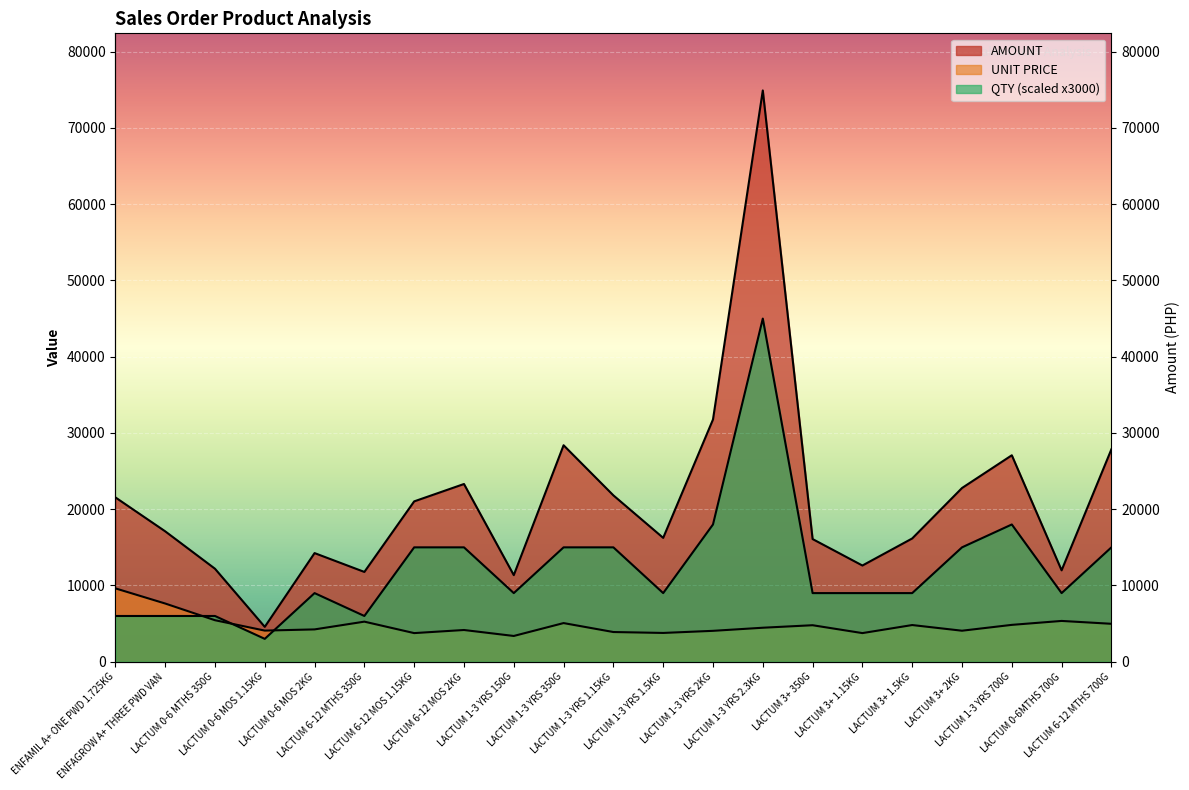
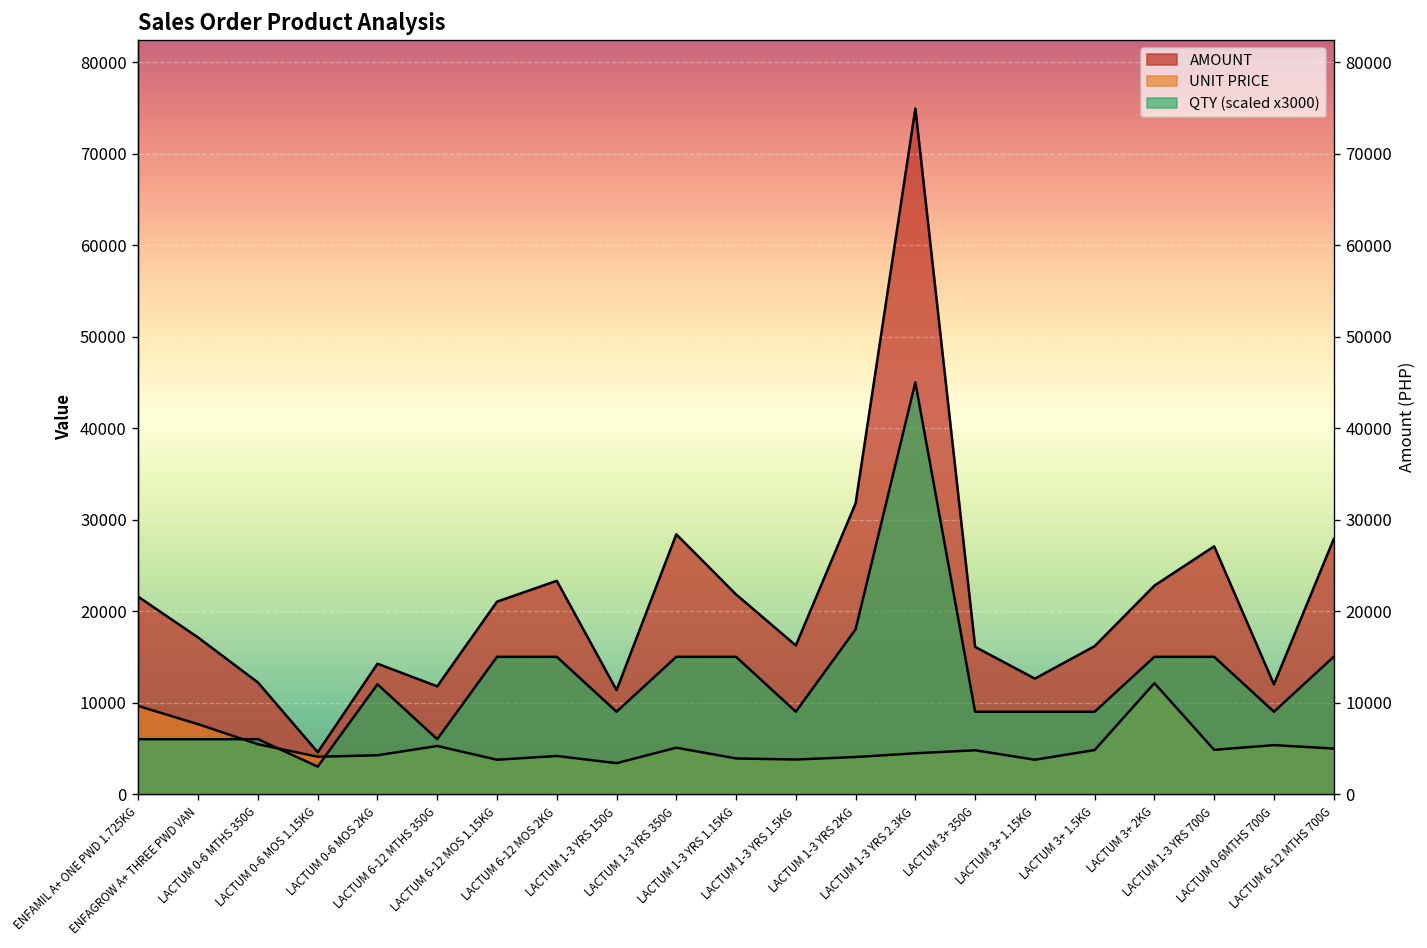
  {
    "AMOUNT": {
      "ENFAMIL A+ ONE PWD 1.725KG": 22000,
      "ENFAGROW A+ THREE PWD VAN": 17000,
      "LACTUM 0-6 MTHS 350G": 12000,
      "LACTUM 0-6 MOS 1.15KG": 5000,
      "LACTUM 0-6 MOS 2KG": 14000,
      "LACTUM 6-12 MTHS 350G": 12000,
      "LACTUM 6-12 MOS 1.15KG": 21000,
      "LACTUM 6-12 MOS 2KG": 23000,
      "LACTUM 1-3 YRS 150G": 11000,
      "LACTUM 1-3 YRS 350G": 28000,
      "LACTUM 1-3 YRS 1.15KG": 22000,
      "LACTUM 1-3 YRS 1.5KG": 16000,
      "LACTUM 1-3 YRS 2KG": 32000,
      "LACTUM 1-3 YRS 2.3KG": 75000,
      "LACTUM 3+ 350G": 16000,
      "LACTUM 3+ 1.15KG": 13000,
      "LACTUM 3+ 1.5KG": 16000,
      "LACTUM 3+ 2KG": 23000,
      "LACTUM 1-3 YRS 700G": 27000,
      "LACTUM 0-6MTHS 700G": 12000,
      "LACTUM 6-12 MTHS 700G": 28000
    },
    "UNIT PRICE": {
      "ENFAMIL A+ ONE PWD 1.725KG": 10000,
      "ENFAGROW A+ THREE PWD VAN": 8000,
      "LACTUM 0-6 MTHS 350G": 5000,
      "LACTUM 0-6 MOS 1.15KG": 4000,
      "LACTUM 0-6 MOS 2KG": 4000,
      "LACTUM 6-12 MTHS 350G": 5000,
      "LACTUM 6-12 MOS 1.15KG": 4000,
      "LACTUM 6-12 MOS 2KG": 4000,
      "LACTUM 1-3 YRS 150G": 3000,
      "LACTUM 1-3 YRS 350G": 5000,
      "LACTUM 1-3 YRS 1.15KG": 4000,
      "LACTUM 1-3 YRS 1.5KG": 4000,
      "LACTUM 1-3 YRS 2KG": 4000,
      "LACTUM 1-3 YRS 2.3KG": 4000,
      "LACTUM 3+ 350G": 5000,
      "LACTUM 3+ 1.15KG": 4000,
      "LACTUM 3+ 1.5KG": 5000,
-     "LACTUM 3+ 2KG": 4000,
+     "LACTUM 3+ 2KG": 12000,
      "LACTUM 1-3 YRS 700G": 5000,
      "LACTUM 0-6MTHS 700G": 5000,
      "LACTUM 6-12 MTHS 700G": 5000
    },
    "QTY (scaled x3000)": {
      "ENFAMIL A+ ONE PWD 1.725KG": 6000,
      "ENFAGROW A+ THREE PWD VAN": 6000,
      "LACTUM 0-6 MTHS 350G": 6000,
      "LACTUM 0-6 MOS 1.15KG": 3000,
-     "LACTUM 0-6 MOS 2KG": 9000,
+     "LACTUM 0-6 MOS 2KG": 12000,
      "LACTUM 6-12 MTHS 350G": 6000,
      "LACTUM 6-12 MOS 1.15KG": 15000,
      "LACTUM 6-12 MOS 2KG": 15000,
      "LACTUM 1-3 YRS 150G": 9000,
      "LACTUM 1-3 YRS 350G": 15000,
      "LACTUM 1-3 YRS 1.15KG": 15000,
      "LACTUM 1-3 YRS 1.5KG": 9000,
      "LACTUM 1-3 YRS 2KG": 18000,
      "LACTUM 1-3 YRS 2.3KG": 45000,
      "LACTUM 3+ 350G": 9000,
      "LACTUM 3+ 1.15KG": 9000,
      "LACTUM 3+ 1.5KG": 9000,
      "LACTUM 3+ 2KG": 15000,
-     "LACTUM 1-3 YRS 700G": 18000,
+     "LACTUM 1-3 YRS 700G": 15000,
      "LACTUM 0-6MTHS 700G": 9000,
      "LACTUM 6-12 MTHS 700G": 15000
    }
  }
